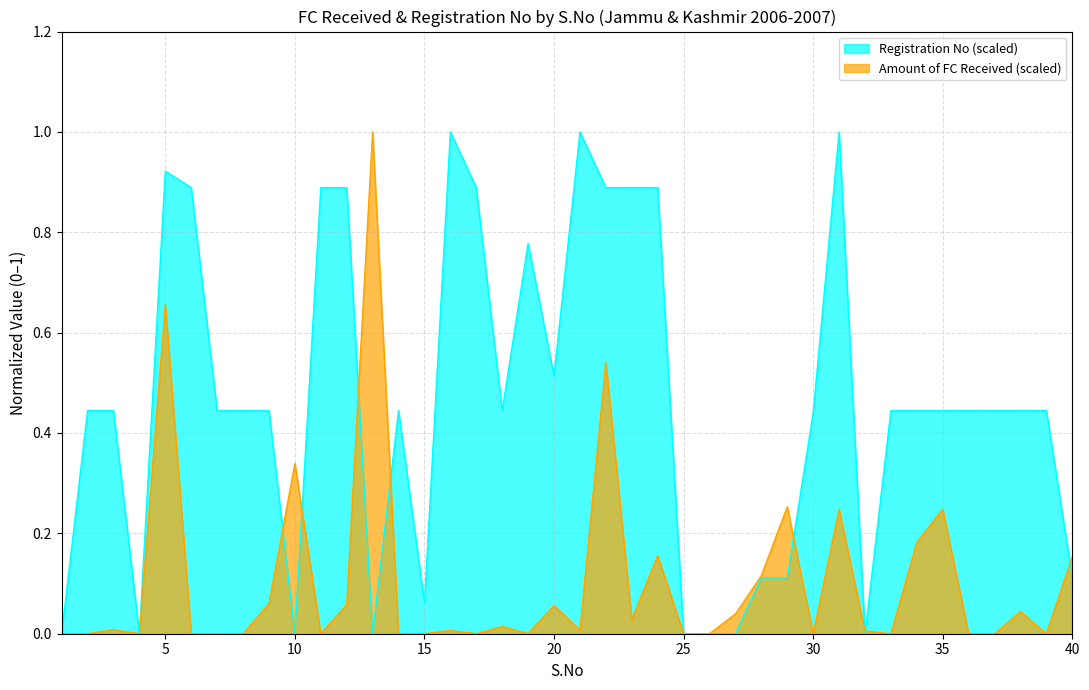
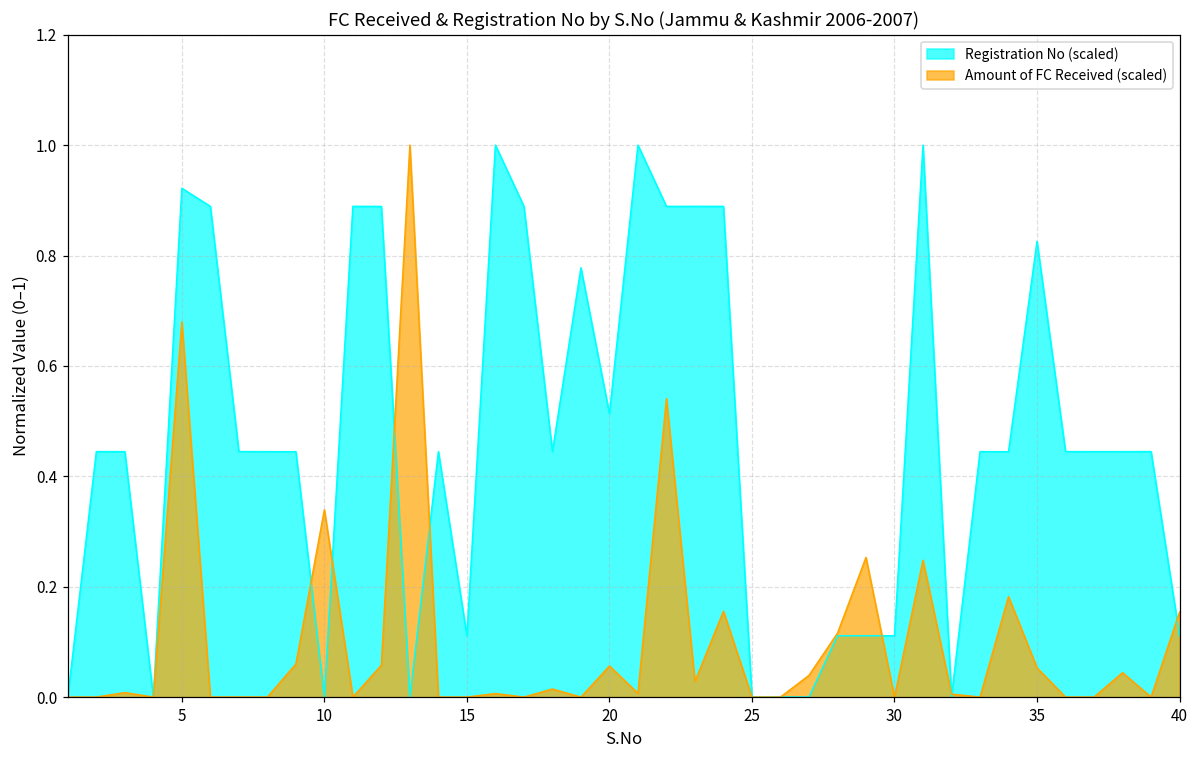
  {
    "Registration No (scaled)": {
      "5": 0.92,
      "10": 0.00,
-     "15": 0.06,
+     "15": 0.11,
      "20": 0.51,
-     "30": 0.44,
-     "35": 0.44,
+     "30": 0.11,
+     "35": 0.83,
      "40": 0.11
    },
    "Amount of FC Received (scaled)": {
-     "5": 0.66,
+     "5": 0.68,
      "10": 0.34,
      "15": 0.00,
      "20": 0.06,
      "30": 0.00,
-     "35": 0.25,
+     "35": 0.05,
      "40": 0.15
    }
  }
